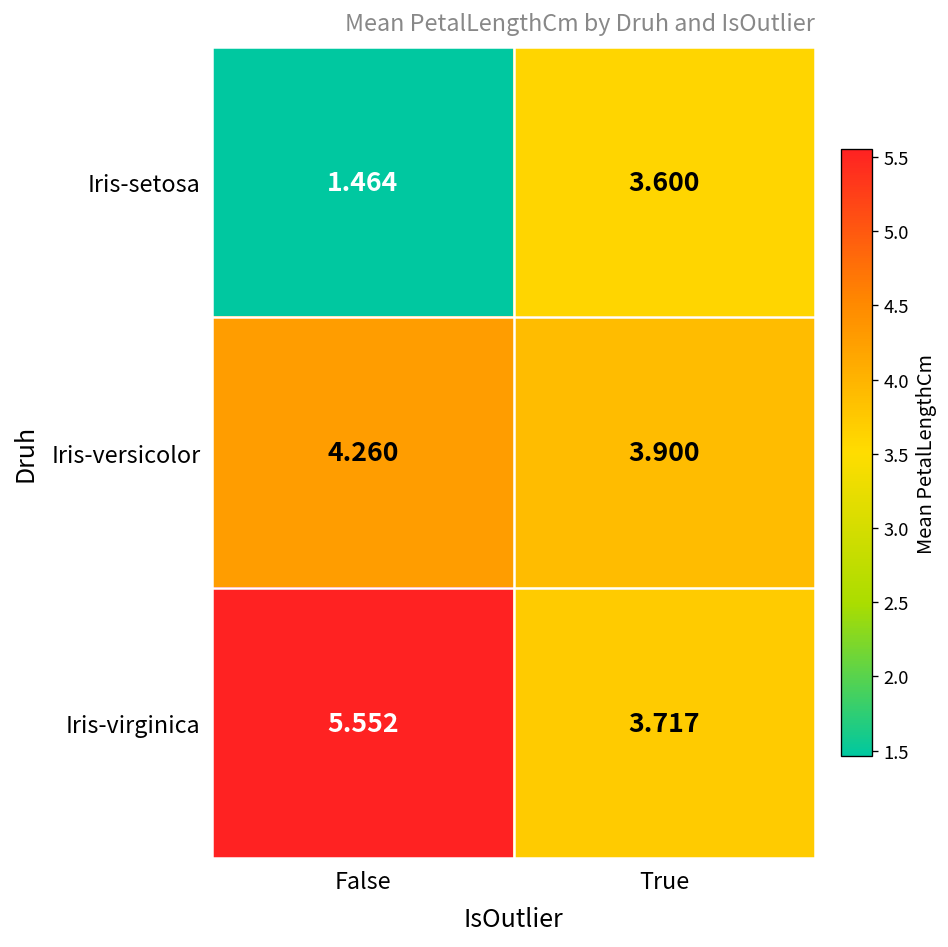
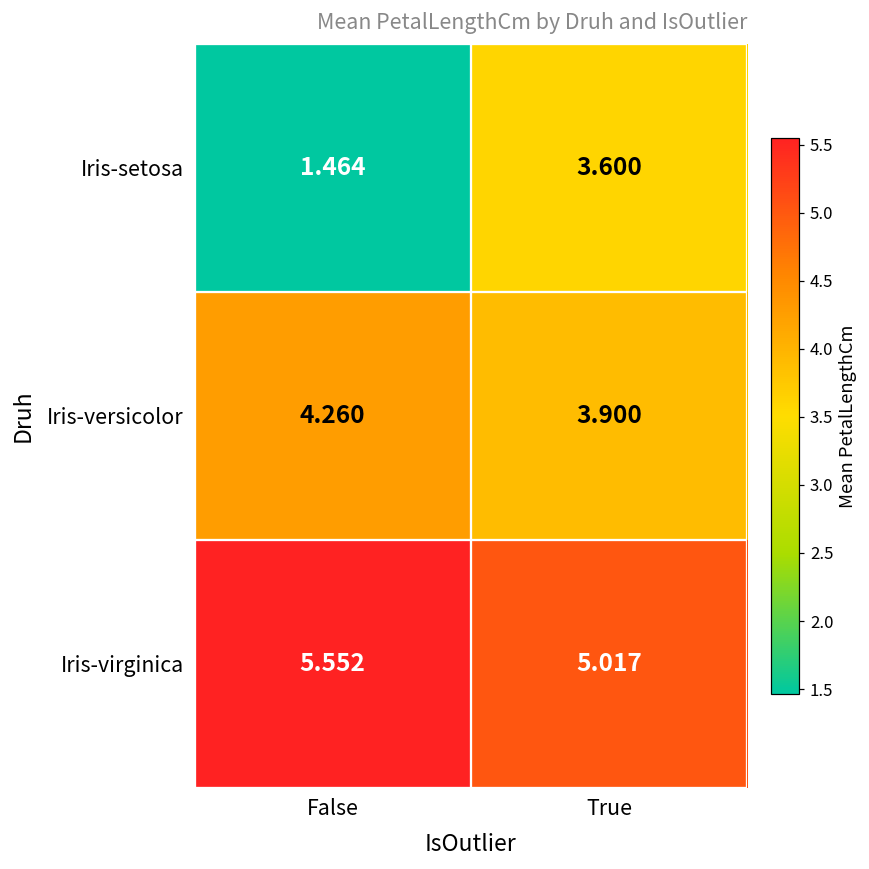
  {
    "Iris-setosa": {
      "False": 1.464,
      "True": 3.600
    },
    "Iris-versicolor": {
      "False": 4.260,
      "True": 3.900
    },
    "Iris-virginica": {
      "False": 5.552,
-     "True": 3.717
+     "True": 5.017
    }
  }
